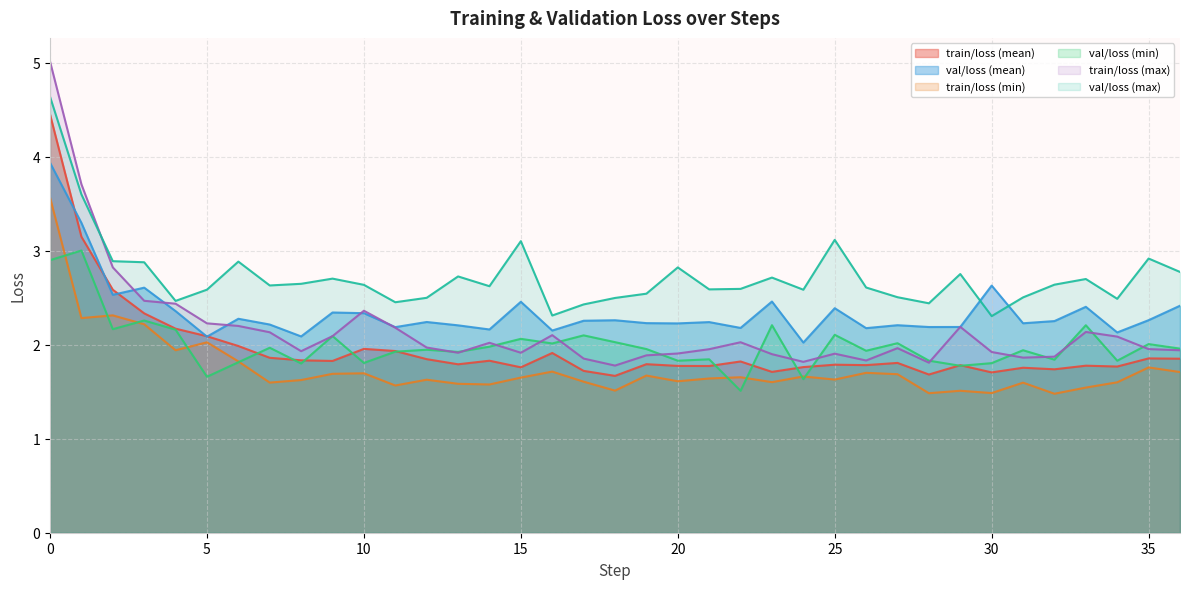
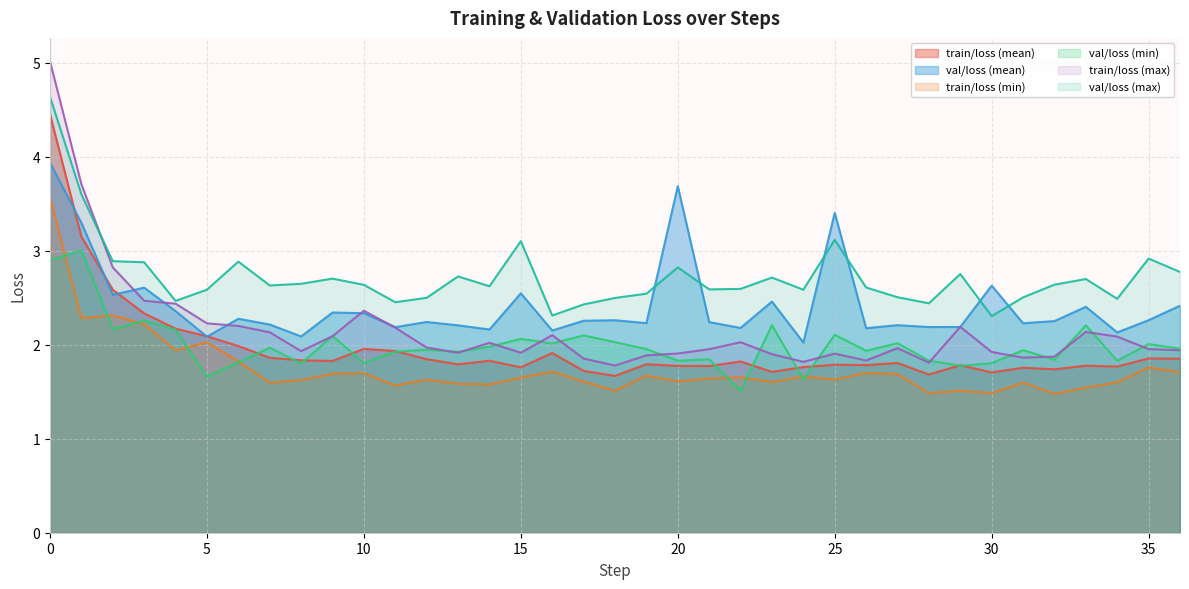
  {
    "val/loss (mean)": {
      "0": 3.9,
-     "15": 2.46,
-     "20": 2.2,
-     "25": 2.4,
+     "15": 2.55,
+     "20": 3.7,
+     "25": 3.4,
      "30": 2.6,
      "35": 2.3
    }
  }
